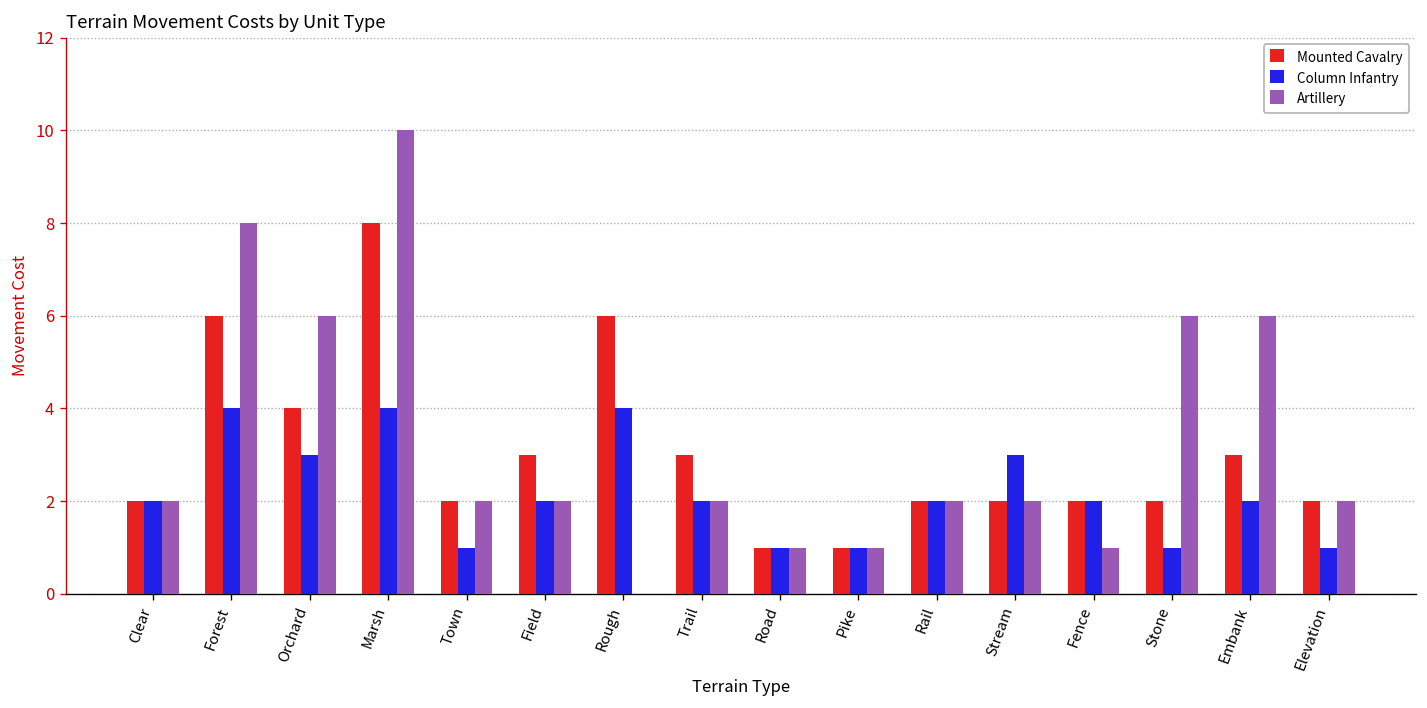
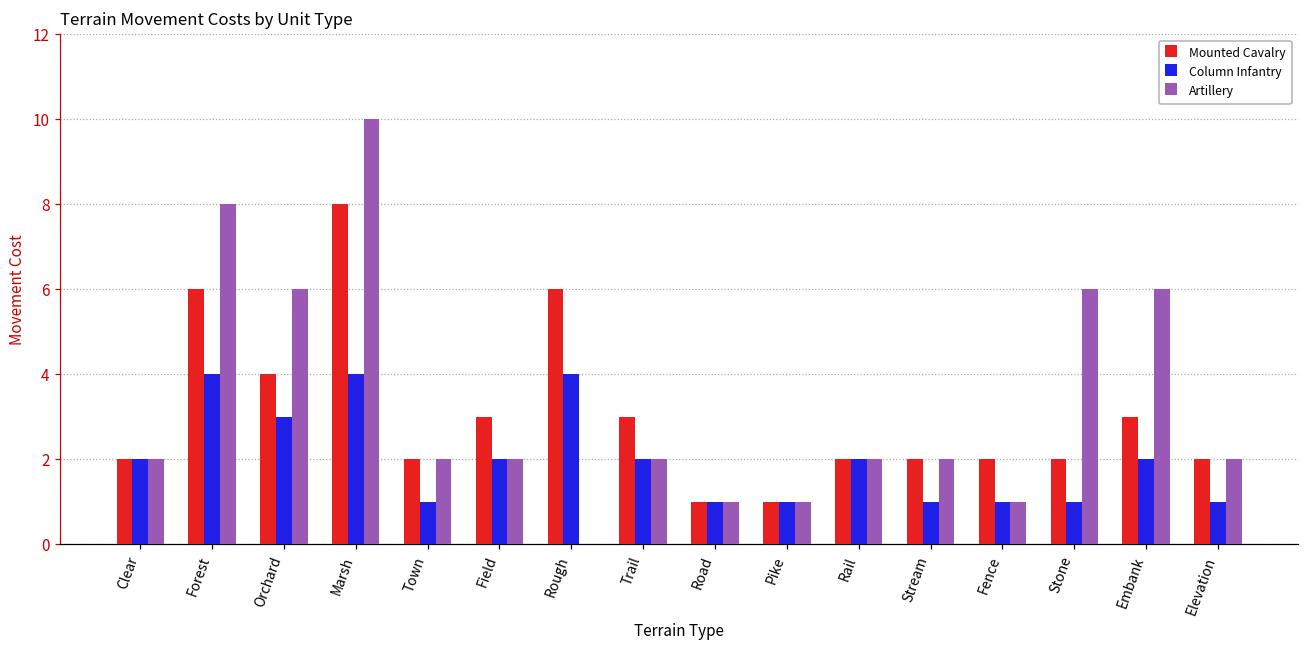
  {
    "Mounted Cavalry": {
      "Clear": 2,
      "Forest": 6,
      "Orchard": 4,
      "Marsh": 8,
      "Town": 2,
      "Field": 3,
      "Rough": 6,
      "Trail": 3,
      "Road": 1,
      "Pike": 1,
      "Rail": 2,
      "Stream": 2,
      "Fence": 2,
      "Stone": 2,
      "Embank": 3,
      "Elevation": 2
    },
    "Column Infantry": {
      "Clear": 2,
      "Forest": 4,
      "Orchard": 3,
      "Marsh": 4,
      "Town": 1,
      "Field": 2,
      "Rough": 4,
      "Trail": 2,
      "Road": 1,
      "Pike": 1,
      "Rail": 2,
-     "Stream": 3,
-     "Fence": 2,
+     "Stream": 1,
+     "Fence": 1,
      "Stone": 1,
      "Embank": 2,
      "Elevation": 1
    },
    "Artillery": {
      "Clear": 2,
      "Forest": 8,
      "Orchard": 6,
      "Marsh": 10,
      "Town": 2,
      "Field": 2,
      "Rough": 0,
      "Trail": 2,
      "Road": 1,
      "Pike": 1,
      "Rail": 2,
      "Stream": 2,
      "Fence": 1,
      "Stone": 6,
      "Embank": 6,
      "Elevation": 2
    }
  }
